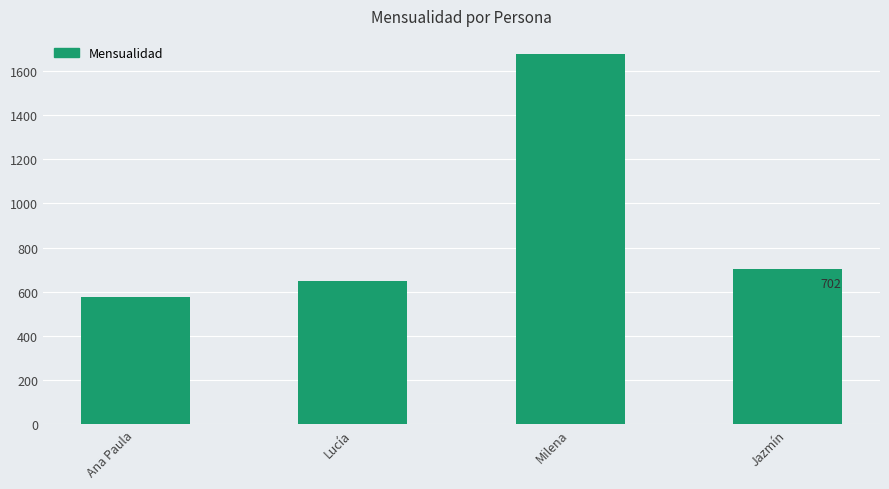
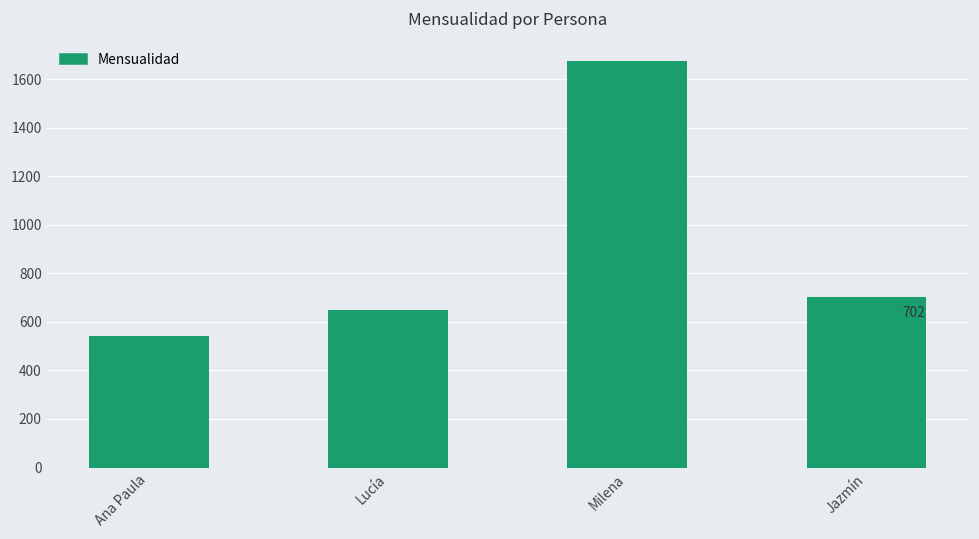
  {
-   "Ana Paula": 580,
+   "Ana Paula": 540,
    "Lucía": 650,
    "Milena": 1680
  }
